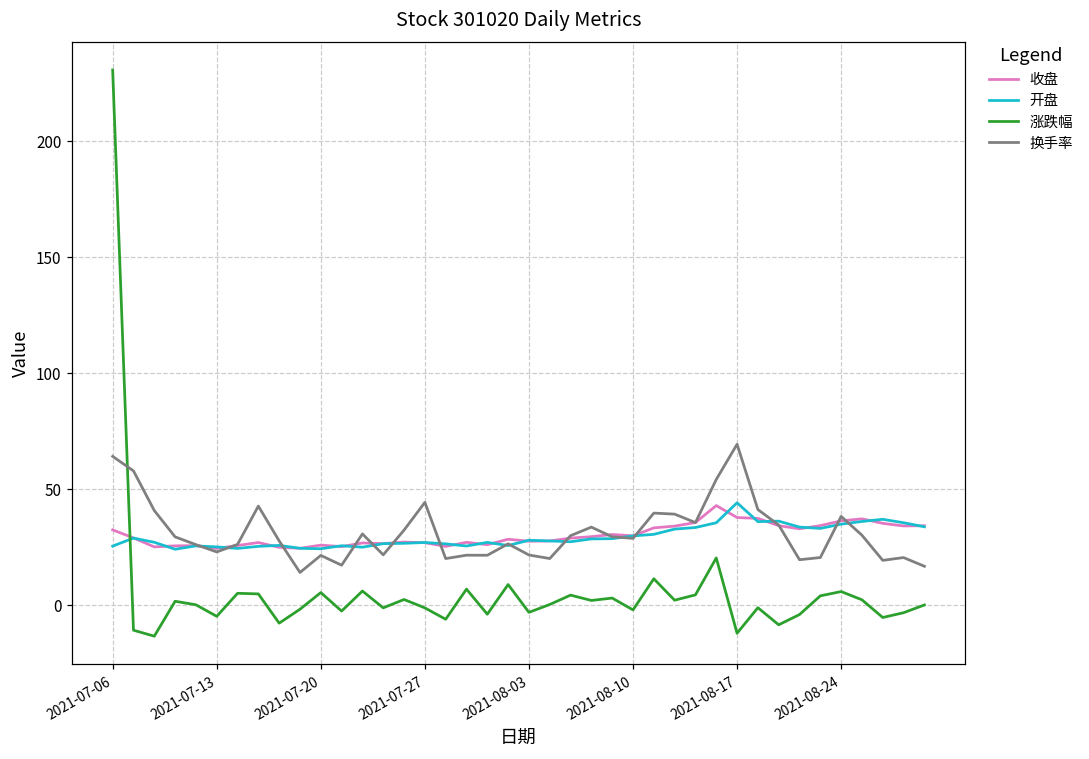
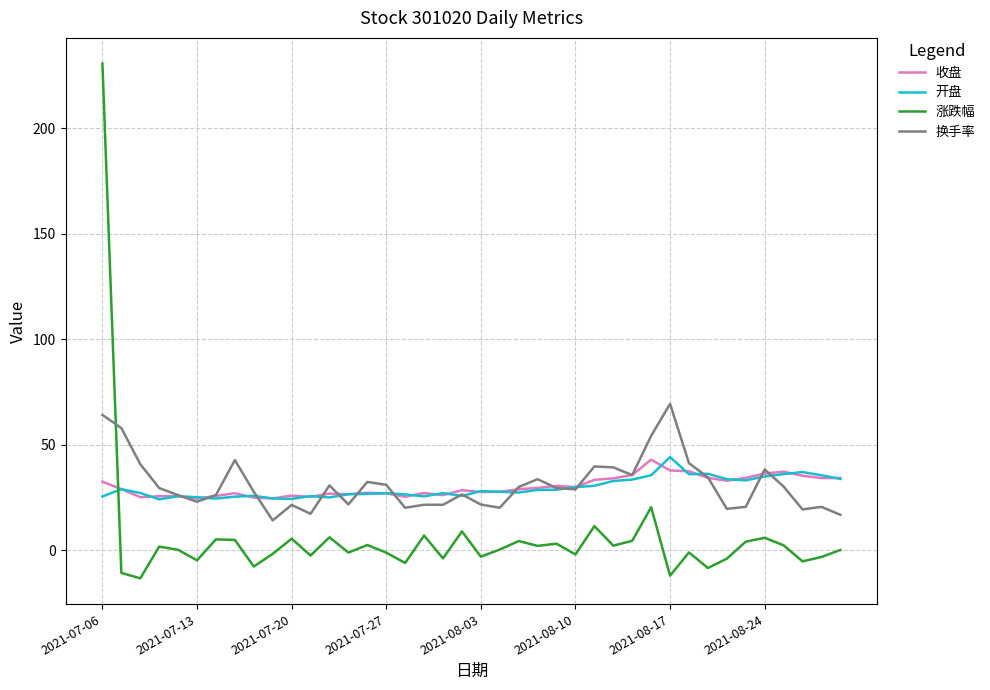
  {
    "收盘": {
      "2021-07-06": 33,
      "2021-07-20": 26,
      "2021-08-17": 38,
      "2021-08-24": 36
    },
    "开盘": {
      "2021-07-06": 26,
      "2021-07-20": 24,
      "2021-08-17": 44,
      "2021-08-24": 35
    },
    "涨跌幅": {
      "2021-07-06": 231,
      "2021-07-13": -5,
      "2021-07-20": 6,
      "2021-07-27": -1,
      "2021-08-03": -3,
      "2021-08-10": -2,
      "2021-08-17": -12,
      "2021-08-24": 6
    },
    "换手率": {
      "2021-07-06": 64,
      "2021-07-13": 23,
      "2021-07-20": 22,
-     "2021-07-27": 44,
+     "2021-07-27": 31,
      "2021-08-03": 22,
      "2021-08-17": 69,
      "2021-08-24": 38
    }
  }
